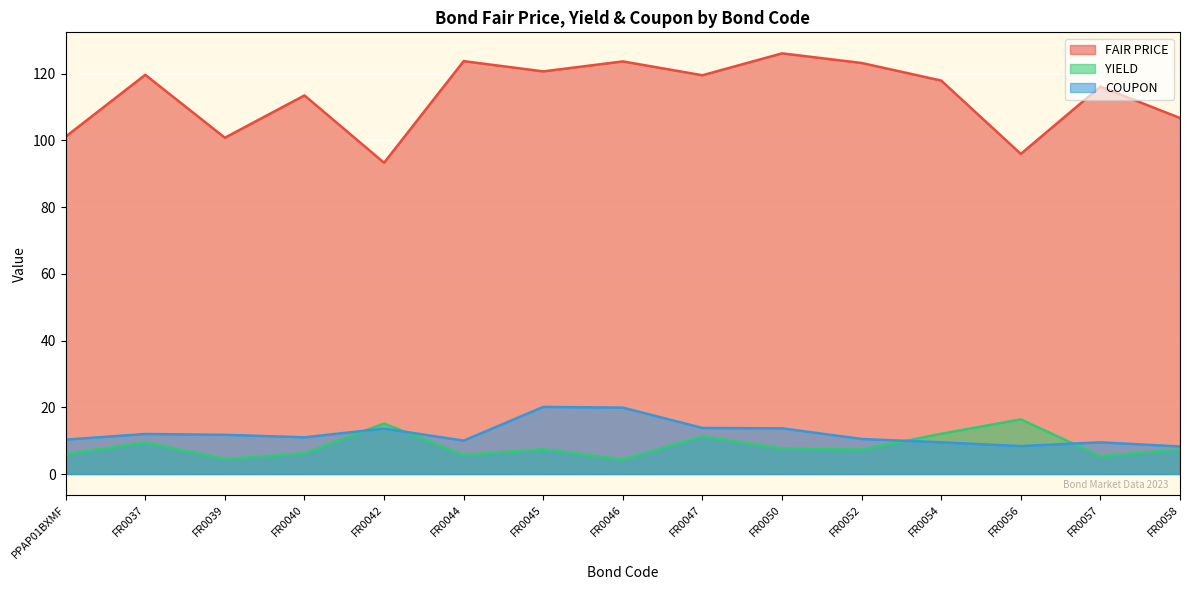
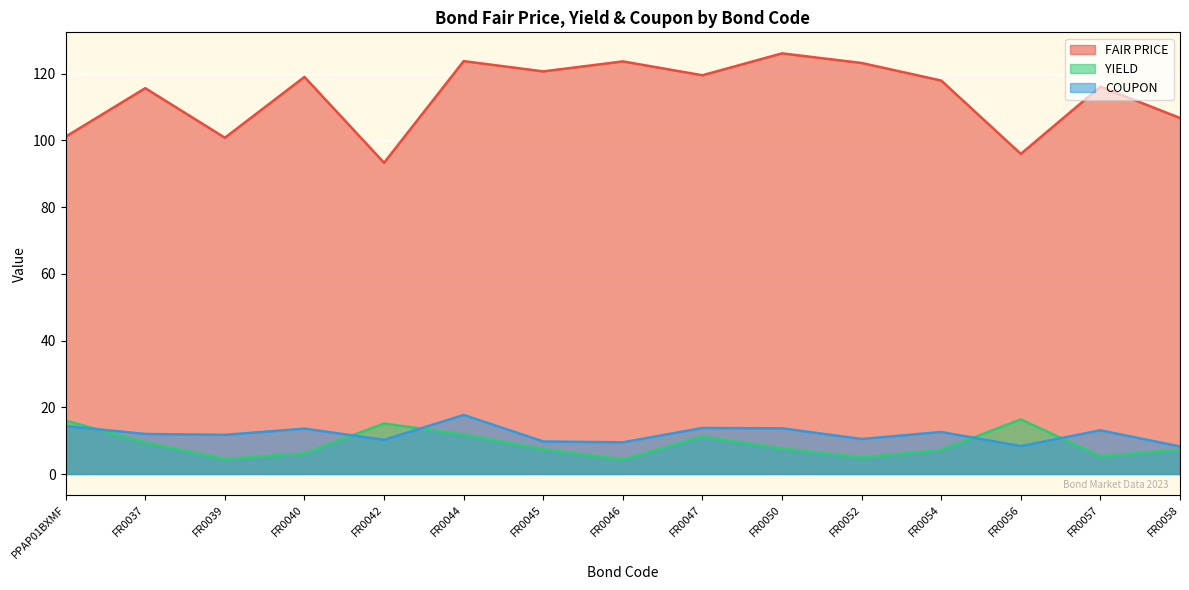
  {
    "FAIR PRICE": {
      "PPAP01BXMF": 101,
-     "FR0037": 120,
+     "FR0037": 116,
      "FR0039": 101,
-     "FR0040": 114,
+     "FR0040": 119,
      "FR0042": 93,
      "FR0044": 124,
      "FR0045": 121,
      "FR0046": 124,
      "FR0047": 120,
      "FR0050": 126,
      "FR0052": 123,
      "FR0054": 118,
      "FR0056": 96,
      "FR0058": 107
    },
    "YIELD": {
-     "PPAP01BXMF": 6,
+     "PPAP01BXMF": 16,
      "FR0037": 9,
      "FR0039": 4,
      "FR0040": 6,
      "FR0042": 15,
-     "FR0044": 6,
+     "FR0044": 12,
      "FR0045": 7,
      "FR0046": 4,
      "FR0047": 11,
      "FR0050": 8,
-     "FR0052": 7,
-     "FR0054": 12,
+     "FR0052": 5,
+     "FR0054": 7,
      "FR0056": 16,
      "FR0058": 7
    },
    "COUPON": {
-     "PPAP01BXMF": 10,
+     "PPAP01BXMF": 14,
      "FR0037": 12,
      "FR0039": 12,
-     "FR0040": 11,
-     "FR0042": 14,
-     "FR0044": 10,
-     "FR0045": 20,
-     "FR0046": 20,
+     "FR0040": 14,
+     "FR0042": 10,
+     "FR0044": 18,
+     "FR0045": 10,
+     "FR0046": 10,
      "FR0047": 14,
      "FR0050": 14,
      "FR0052": 11,
-     "FR0054": 10,
+     "FR0054": 13,
      "FR0056": 8,
-     "FR0057": 10,
+     "FR0057": 13,
      "FR0058": 8
    }
  }
